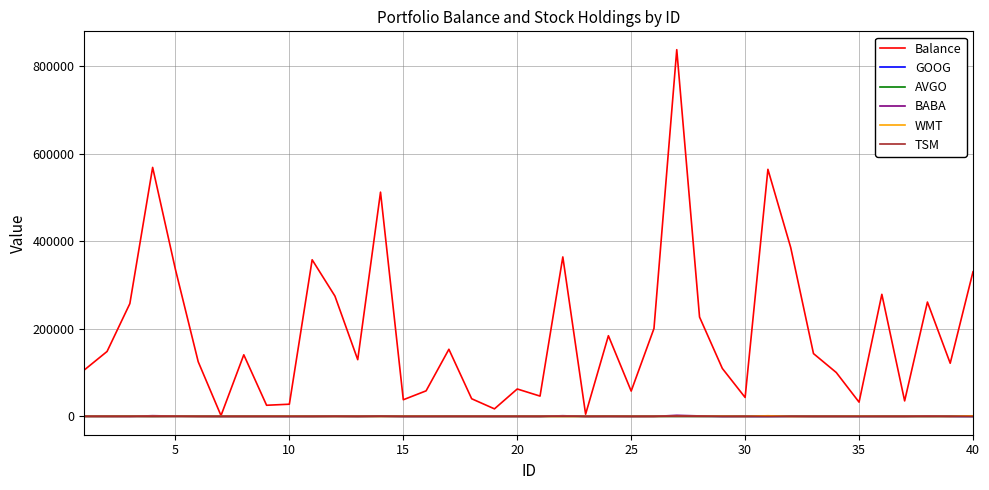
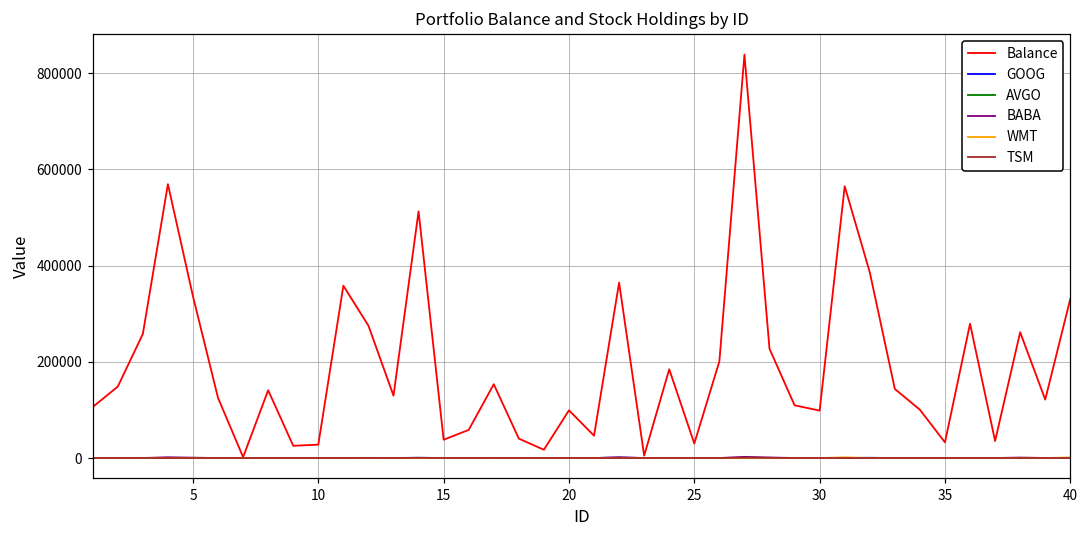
  {
    "Balance": {
      "5": 340000,
      "10": 30000,
      "15": 40000,
-     "20": 60000,
-     "25": 60000,
-     "30": 40000,
+     "20": 100000,
+     "25": 30000,
+     "30": 100000,
      "35": 30000,
      "40": 330000
    }
  }
